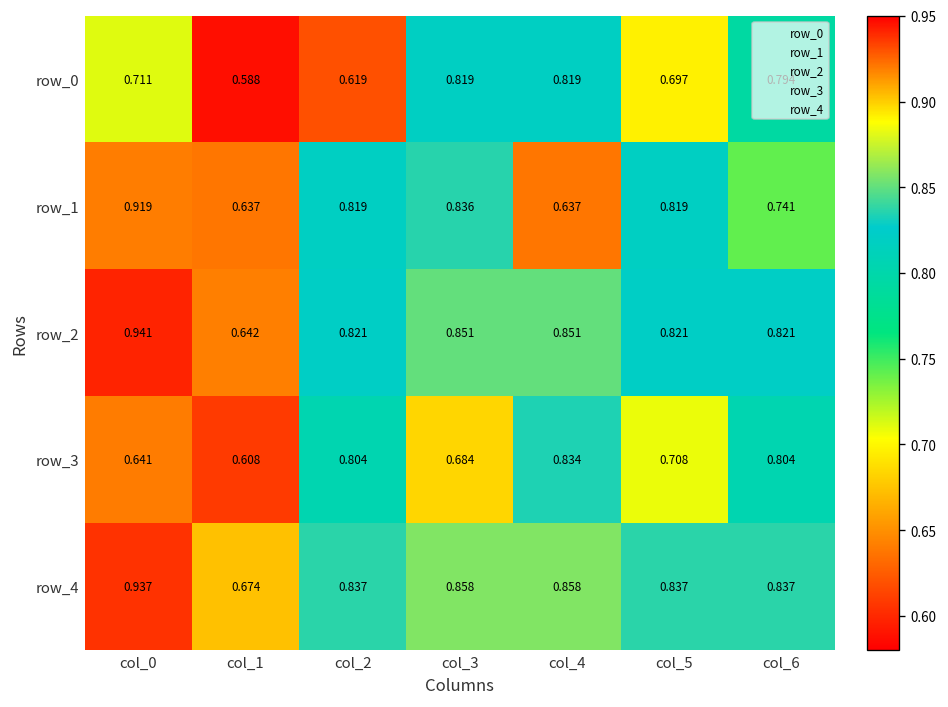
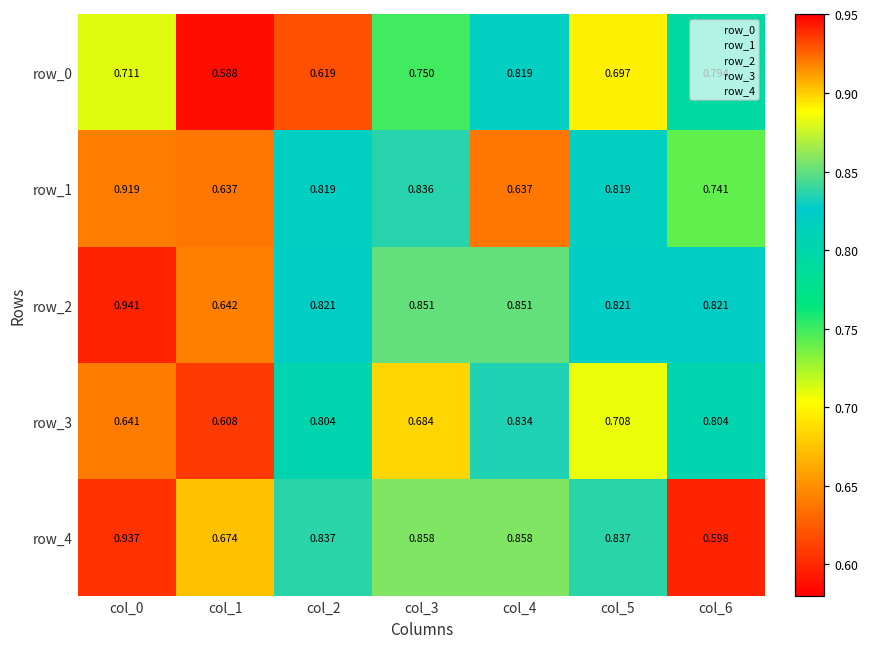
  {
    "row_0": {
      "col_0": 0.711,
      "col_1": 0.588,
      "col_2": 0.619,
-     "col_3": 0.819,
+     "col_3": 0.750,
      "col_4": 0.819,
      "col_5": 0.697
    },
    "row_1": {
      "col_0": 0.919,
      "col_1": 0.637,
      "col_2": 0.819,
      "col_3": 0.836,
      "col_4": 0.637,
      "col_5": 0.819,
      "col_6": 0.741
    },
    "row_2": {
      "col_0": 0.941,
      "col_1": 0.642,
      "col_2": 0.821,
      "col_3": 0.851,
      "col_4": 0.851,
      "col_5": 0.821,
      "col_6": 0.821
    },
    "row_3": {
      "col_0": 0.641,
      "col_1": 0.608,
      "col_2": 0.804,
      "col_3": 0.684,
      "col_4": 0.834,
      "col_5": 0.708,
      "col_6": 0.804
    },
    "row_4": {
      "col_0": 0.937,
      "col_1": 0.674,
      "col_2": 0.837,
      "col_3": 0.858,
      "col_4": 0.858,
      "col_5": 0.837,
-     "col_6": 0.837
+     "col_6": 0.598
    }
  }
